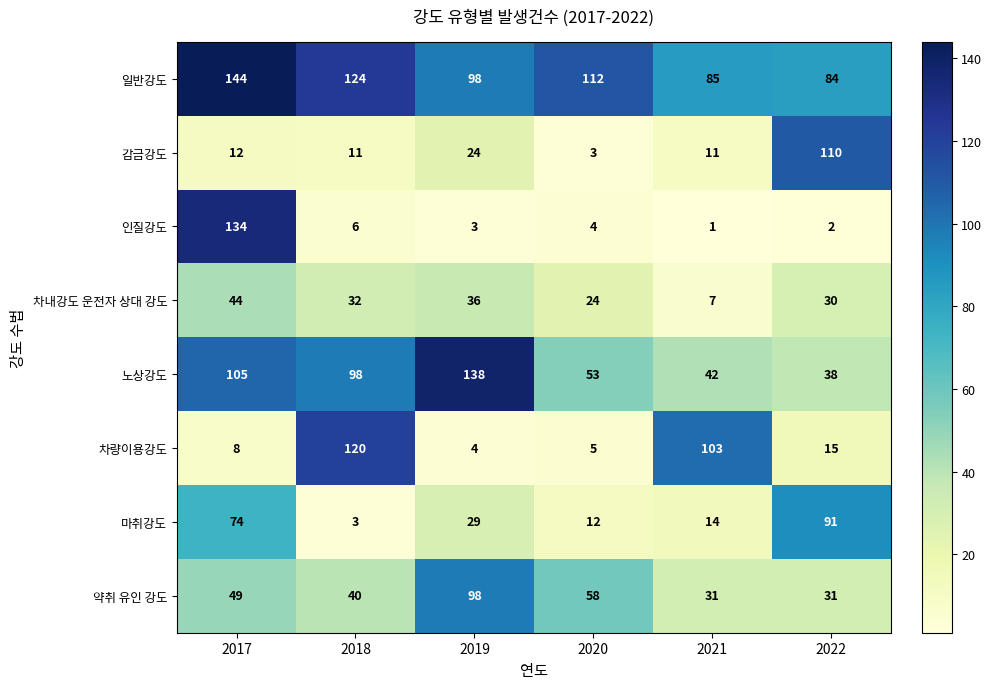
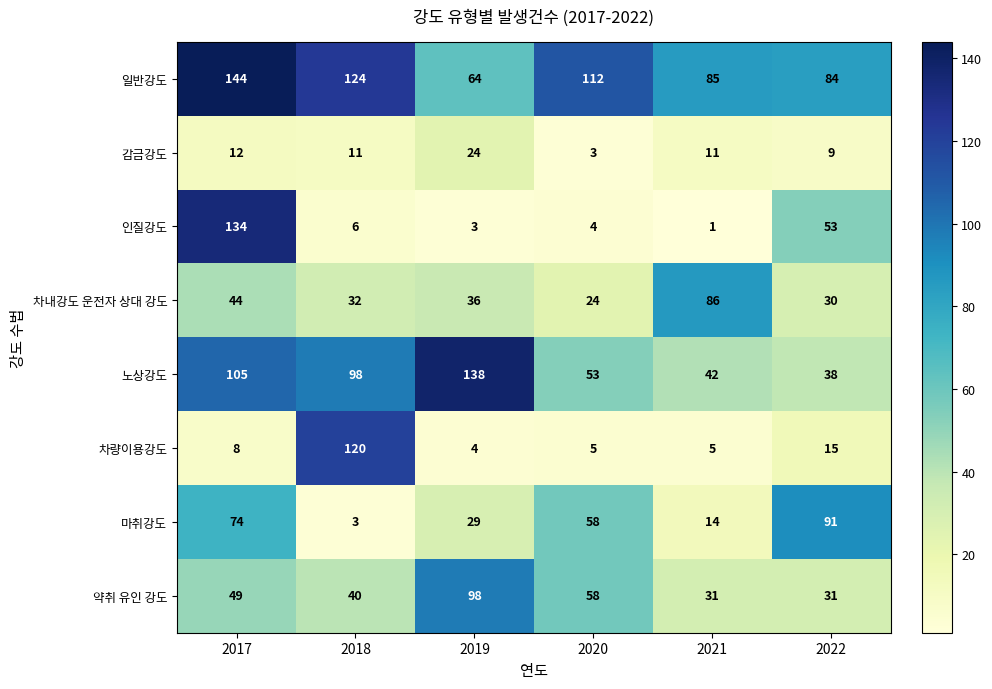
  {
    "일반강도": {
      "2017": 144,
      "2018": 124,
-     "2019": 98,
+     "2019": 64,
      "2020": 112,
      "2021": 85,
      "2022": 84
    },
    "감금강도": {
      "2017": 12,
      "2018": 11,
      "2019": 24,
      "2020": 3,
      "2021": 11,
-     "2022": 110
+     "2022": 9
    },
    "인질강도": {
      "2017": 134,
      "2018": 6,
      "2019": 3,
      "2020": 4,
      "2021": 1,
-     "2022": 2
+     "2022": 53
    },
    "차내강도 운전자 상대 강도": {
      "2017": 44,
      "2018": 32,
      "2019": 36,
      "2020": 24,
-     "2021": 7,
+     "2021": 86,
      "2022": 30
    },
    "노상강도": {
      "2017": 105,
      "2018": 98,
      "2019": 138,
      "2020": 53,
      "2021": 42,
      "2022": 38
    },
    "차량이용강도": {
      "2017": 8,
      "2018": 120,
      "2019": 4,
      "2020": 5,
-     "2021": 103,
+     "2021": 5,
      "2022": 15
    },
    "마취강도": {
      "2017": 74,
      "2018": 3,
      "2019": 29,
-     "2020": 12,
+     "2020": 58,
      "2021": 14,
      "2022": 91
    },
    "약취 유인 강도": {
      "2017": 49,
      "2018": 40,
      "2019": 98,
      "2020": 58,
      "2021": 31,
      "2022": 31
    }
  }
